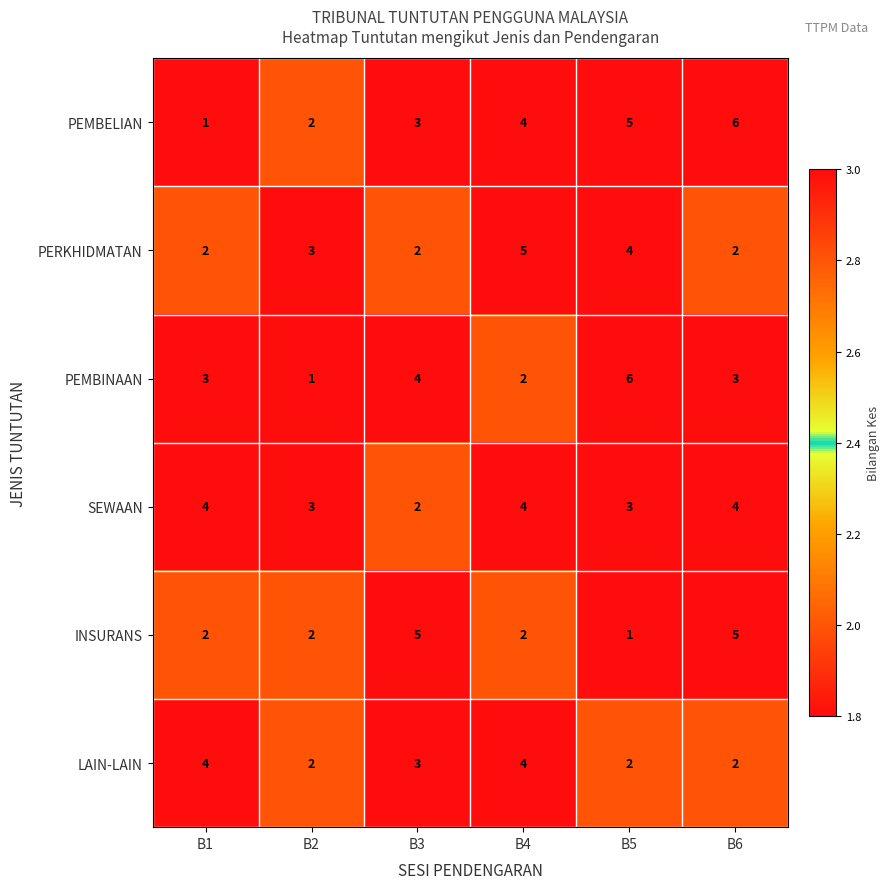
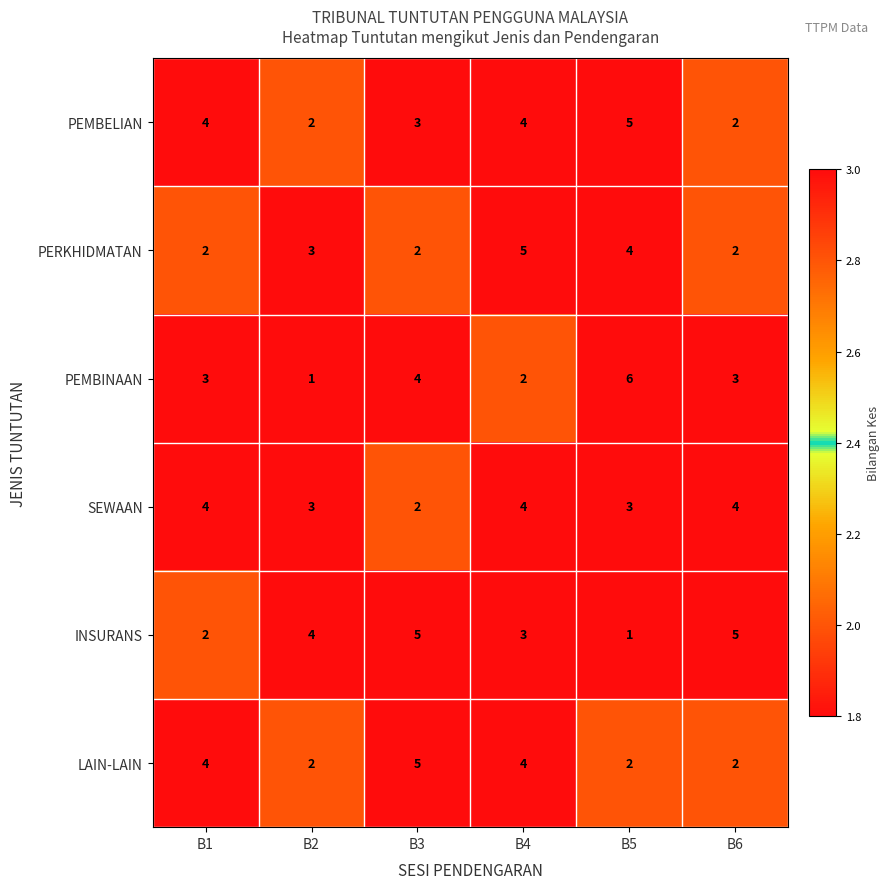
  {
    "PEMBELIAN": {
-     "B1": 1,
+     "B1": 4,
      "B2": 2,
      "B3": 3,
      "B4": 4,
      "B5": 5,
-     "B6": 6
+     "B6": 2
    },
    "PERKHIDMATAN": {
      "B1": 2,
      "B2": 3,
      "B3": 2,
      "B4": 5,
      "B5": 4,
      "B6": 2
    },
    "PEMBINAAN": {
      "B1": 3,
      "B2": 1,
      "B3": 4,
      "B4": 2,
      "B5": 6,
      "B6": 3
    },
    "SEWAAN": {
      "B1": 4,
      "B2": 3,
      "B3": 2,
      "B4": 4,
      "B5": 3,
      "B6": 4
    },
    "INSURANS": {
      "B1": 2,
-     "B2": 2,
+     "B2": 4,
      "B3": 5,
-     "B4": 2,
+     "B4": 3,
      "B5": 1,
      "B6": 5
    },
    "LAIN-LAIN": {
      "B1": 4,
      "B2": 2,
-     "B3": 3,
+     "B3": 5,
      "B4": 4,
      "B5": 2,
      "B6": 2
    }
  }
